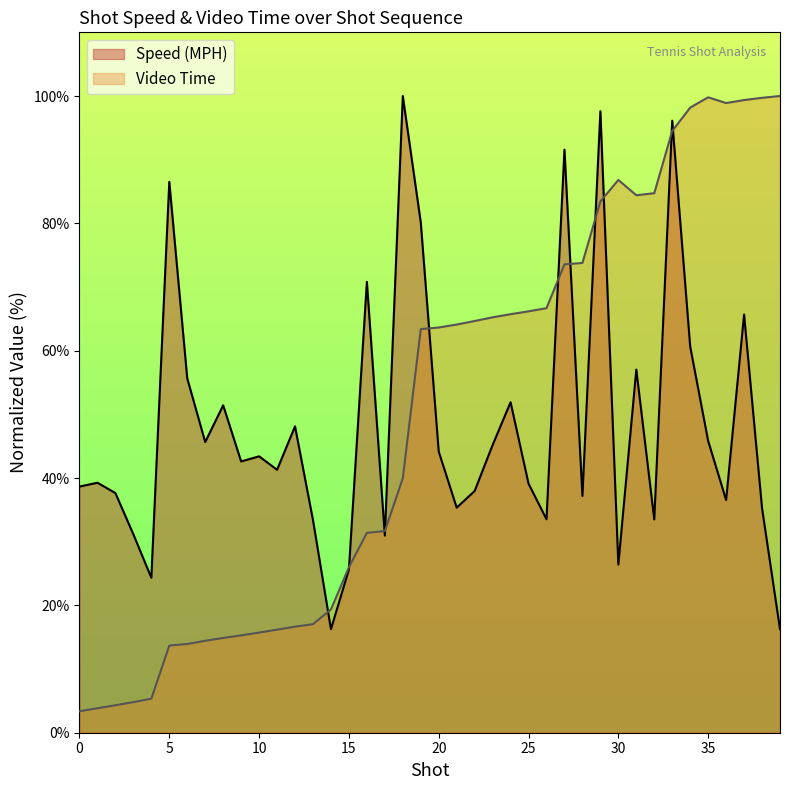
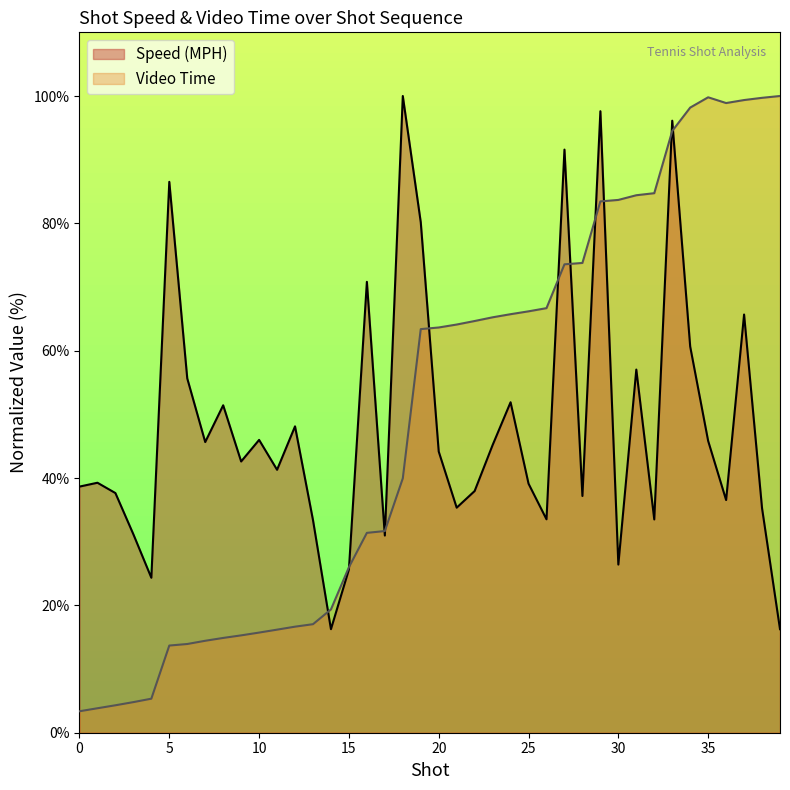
  {
    "Speed (MPH)": {
      "0": "39%",
      "5": "87%",
-     "10": "43%",
+     "10": "46%",
      "20": "44%",
      "25": "39%",
      "30": "26%",
      "35": "46%"
    },
    "Video Time": {
      "0": "3%",
      "5": "14%",
      "10": "16%",
      "20": "64%",
      "25": "66%",
-     "30": "87%",
+     "30": "84%",
      "35": "100%"
    }
  }
